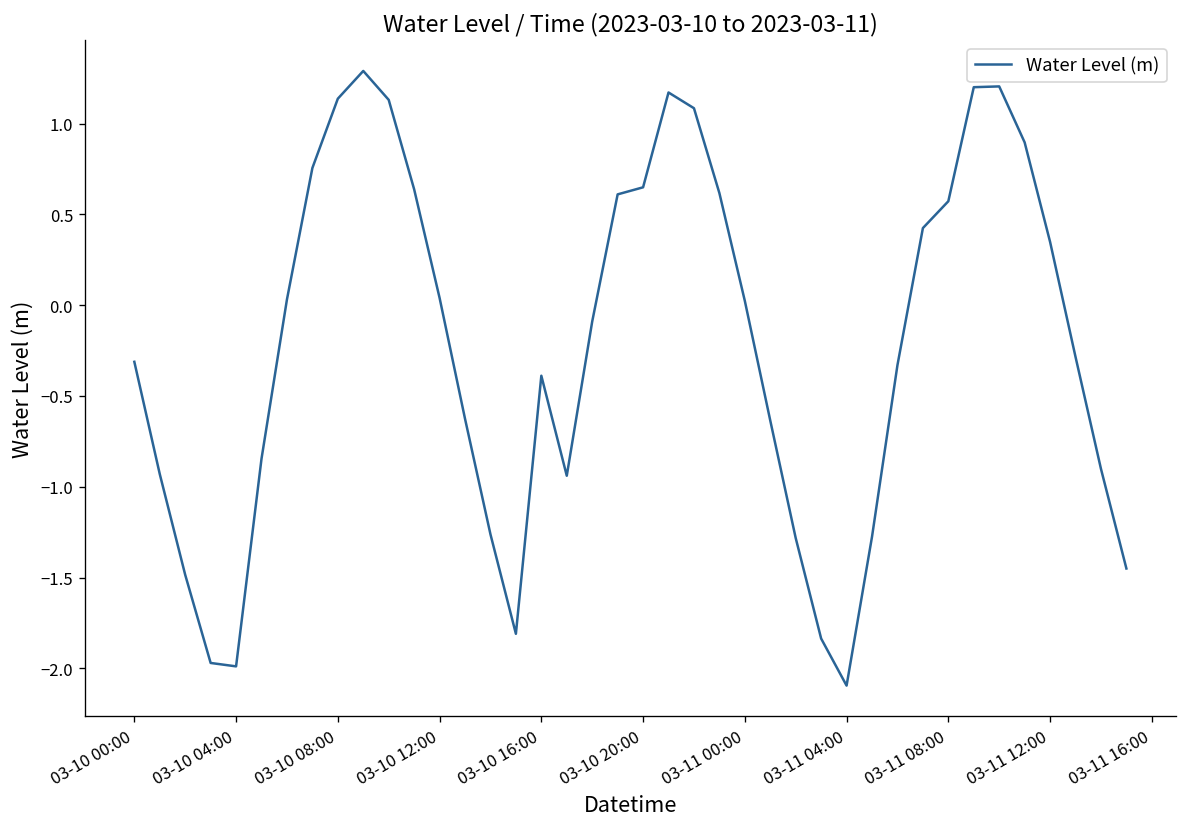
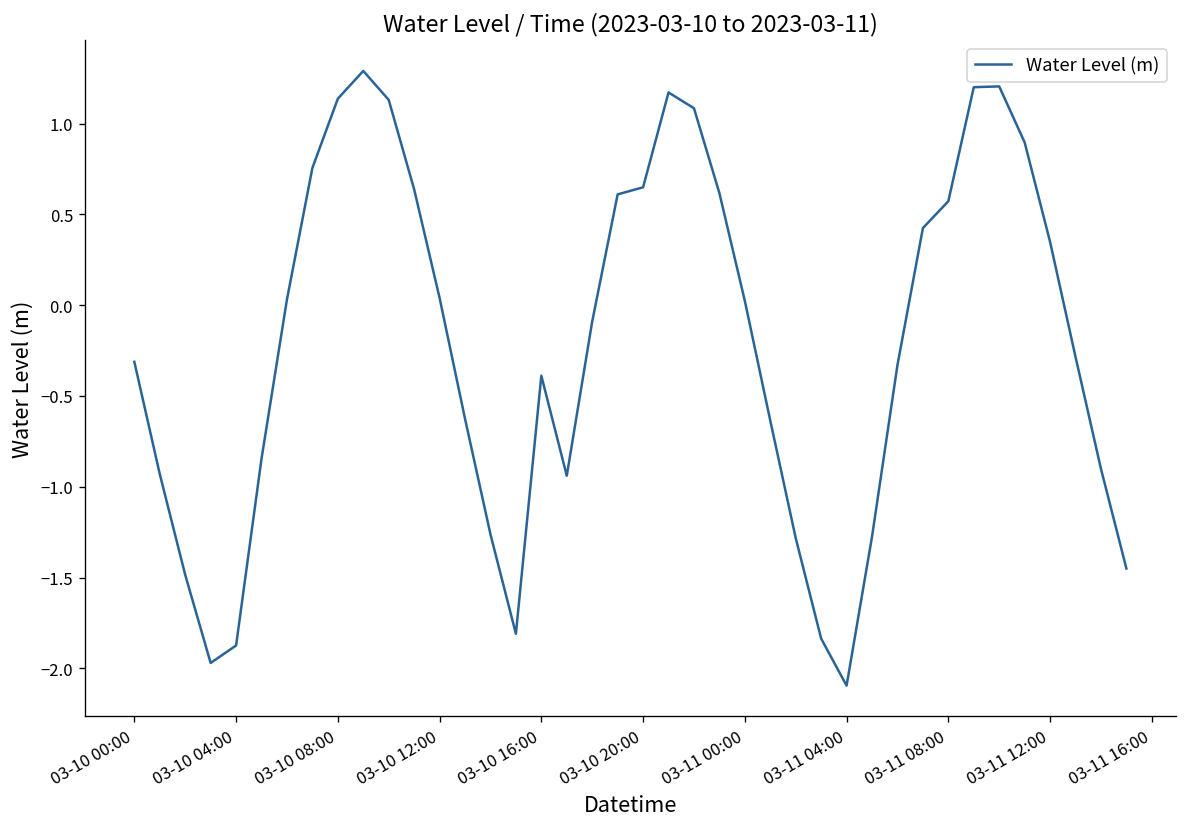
  {
    "03-10 00:00": -0.31,
-   "03-10 04:00": -1.99,
+   "03-10 04:00": -1.87,
    "03-10 08:00": 1.14,
    "03-10 12:00": 0.04,
    "03-10 16:00": -0.39,
    "03-10 20:00": 0.65,
    "03-11 00:00": 0.02,
    "03-11 04:00": -2.10,
    "03-11 08:00": 0.57,
    "03-11 12:00": 0.35
  }
